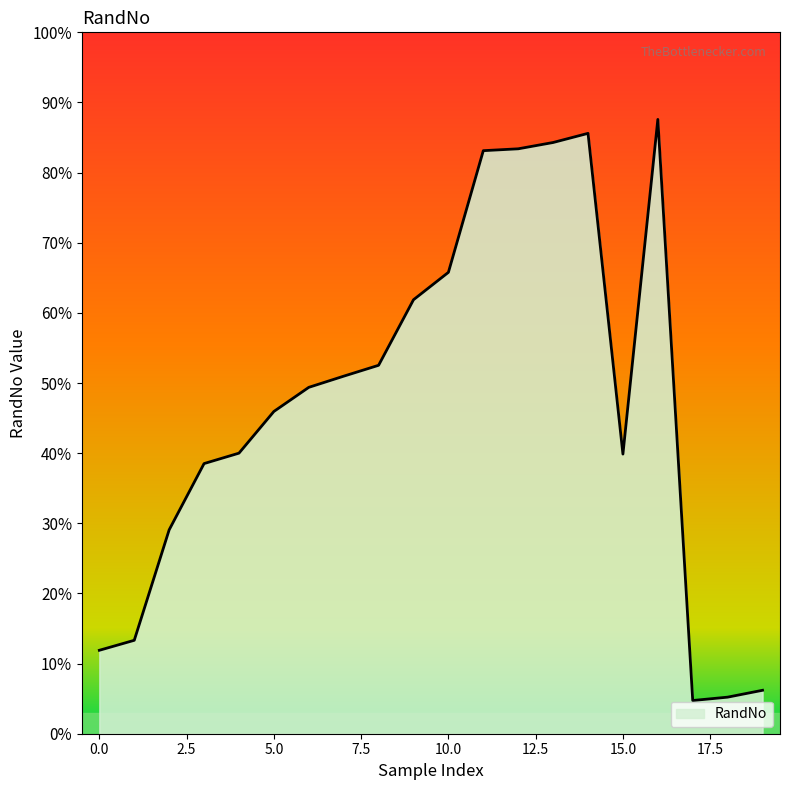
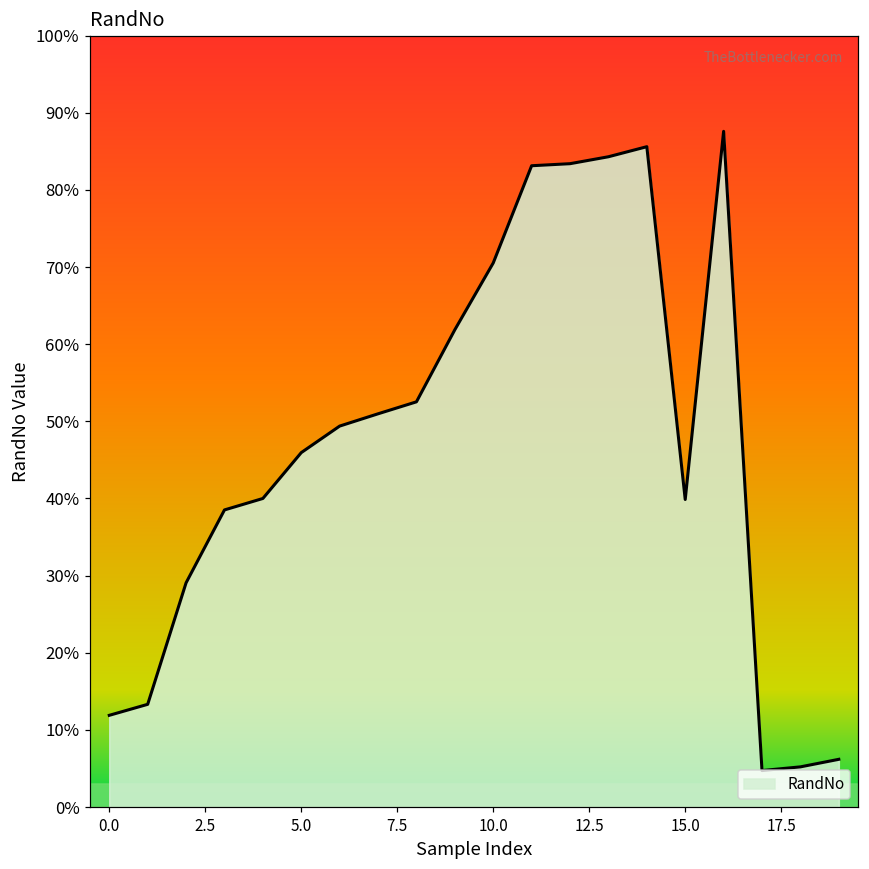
  {
    "0.0": "12%",
    "5.0": "46%",
-   "10.0": "66%",
+   "10.0": "71%",
    "15.0": "40%"
  }
